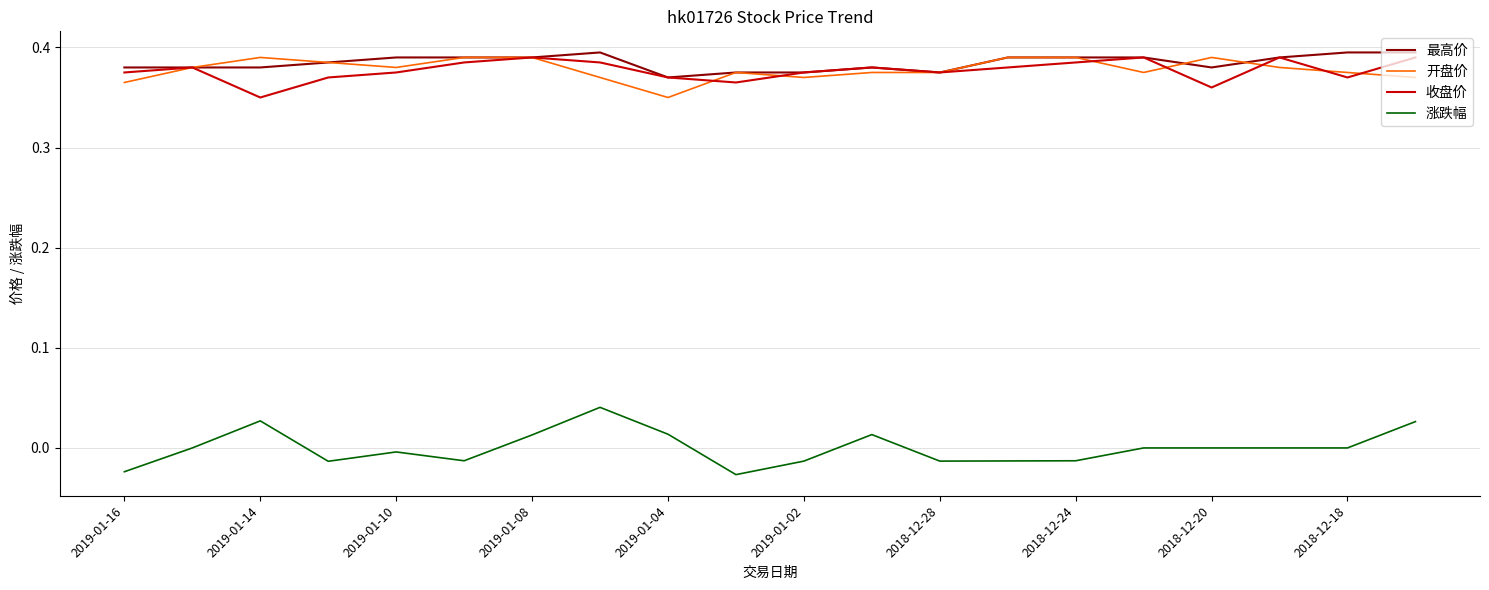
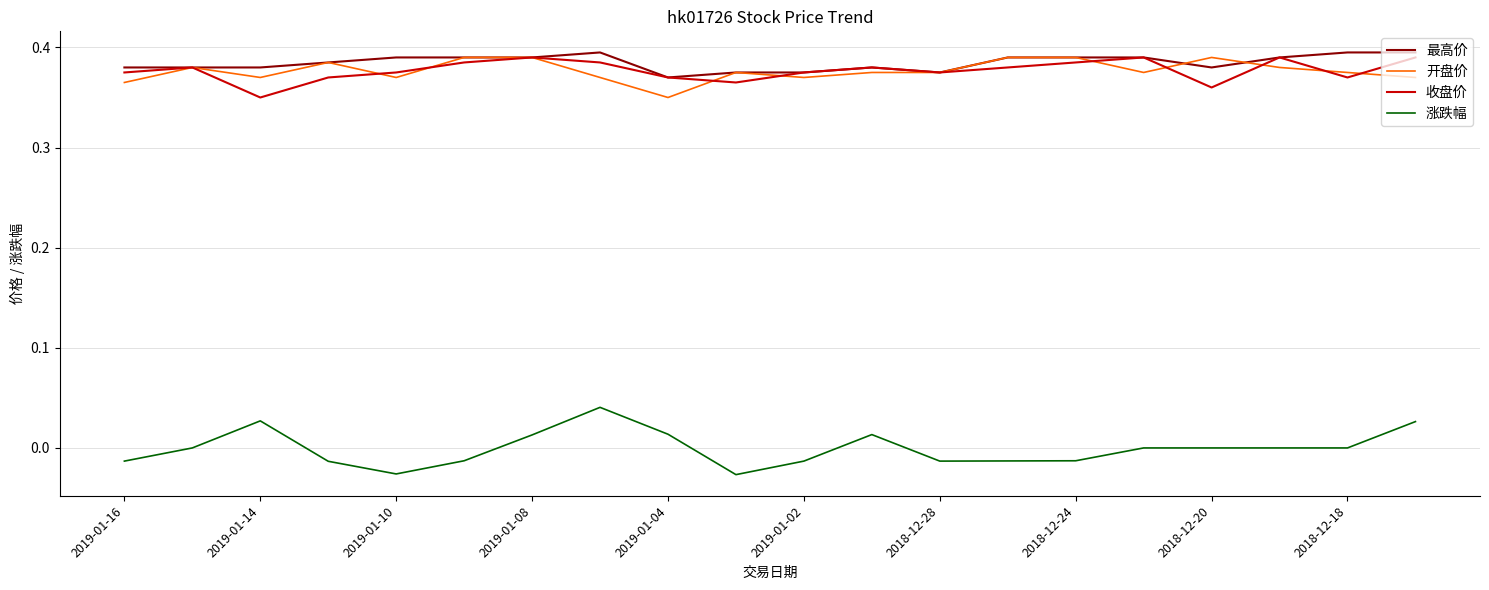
  {
    "最高价": {
      "2019-01-16": 0.380,
      "2019-01-14": 0.380,
      "2019-01-10": 0.390,
      "2018-12-20": 0.380,
      "2018-12-18": 0.395
    },
    "开盘价": {
      "2019-01-16": 0.365,
-     "2019-01-14": 0.39,
-     "2019-01-10": 0.38,
+     "2019-01-14": 0.37,
+     "2019-01-10": 0.37,
      "2019-01-04": 0.35,
      "2019-01-02": 0.37,
      "2018-12-20": 0.39,
      "2018-12-18": 0.375
    },
    "收盘价": {
      "2019-01-16": 0.375,
      "2019-01-14": 0.350,
      "2019-01-10": 0.375,
      "2018-12-24": 0.385,
      "2018-12-20": 0.360,
      "2018-12-18": 0.370
    },
    "涨跌幅": {
-     "2019-01-16": -0.024,
+     "2019-01-16": -0.013,
      "2019-01-14": 0.027,
-     "2019-01-10": -0.004,
+     "2019-01-10": -0.026,
      "2019-01-08": 0.013,
      "2019-01-04": 0.014,
      "2019-01-02": -0.013,
      "2018-12-28": -0.013,
      "2018-12-24": -0.013,
      "2018-12-20": 0.000,
      "2018-12-18": 0.000
    }
  }
